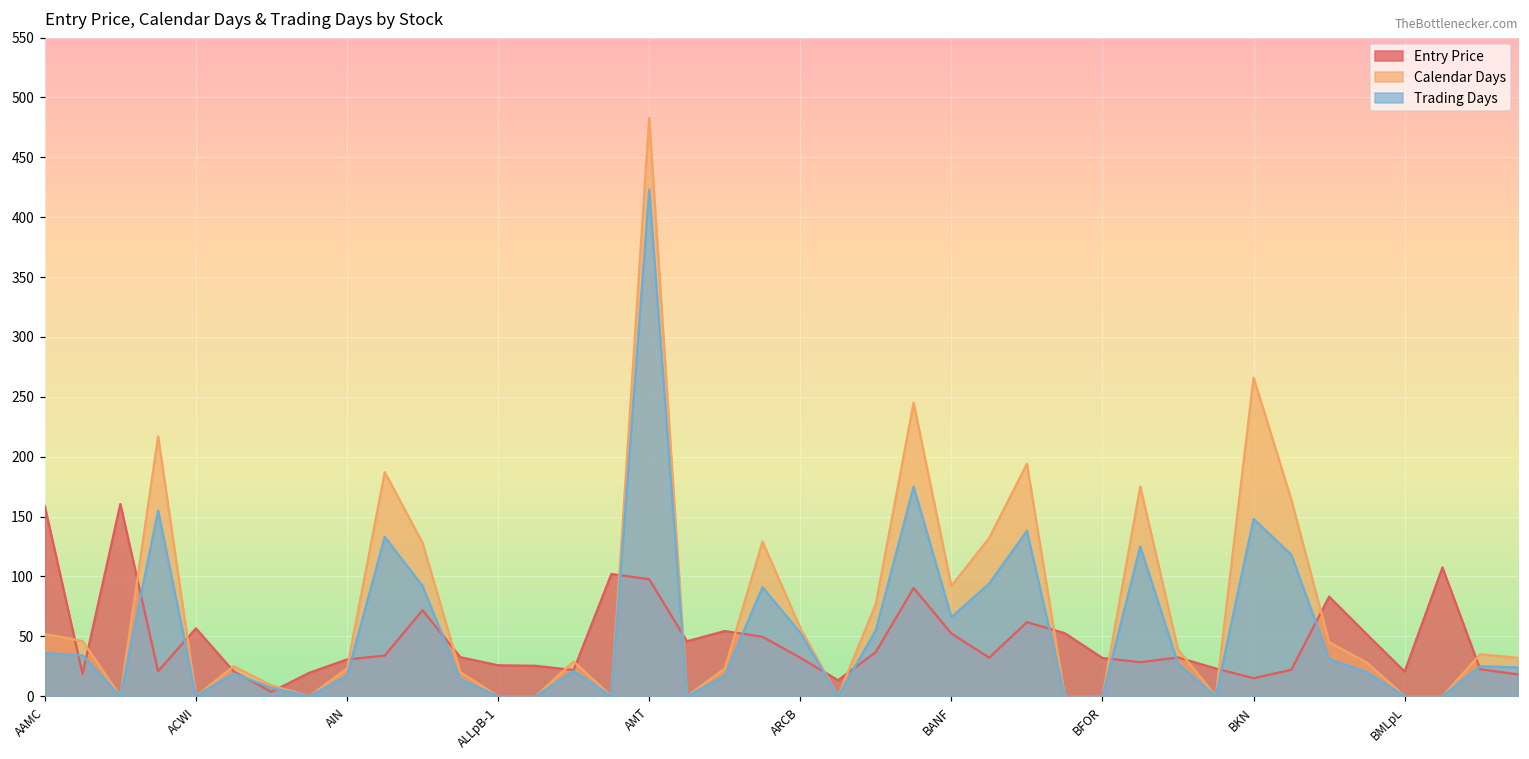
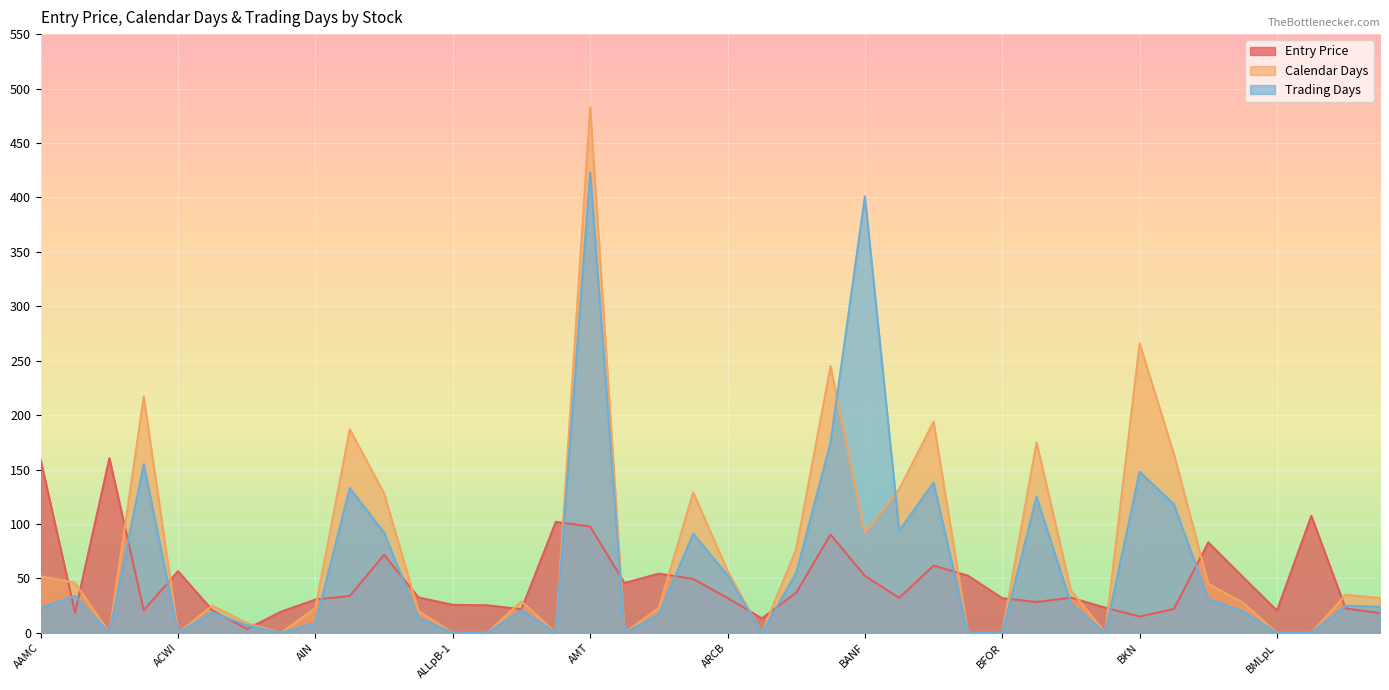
  {
    "Trading Days": {
-     "AAMC": 36,
-     "AIN": 17,
+     "AAMC": 23,
+     "AIN": 9,
      "AMT": 423,
      "ARCB": 53,
-     "BANF": 66,
+     "BANF": 401,
      "BKN": 148
    }
  }
